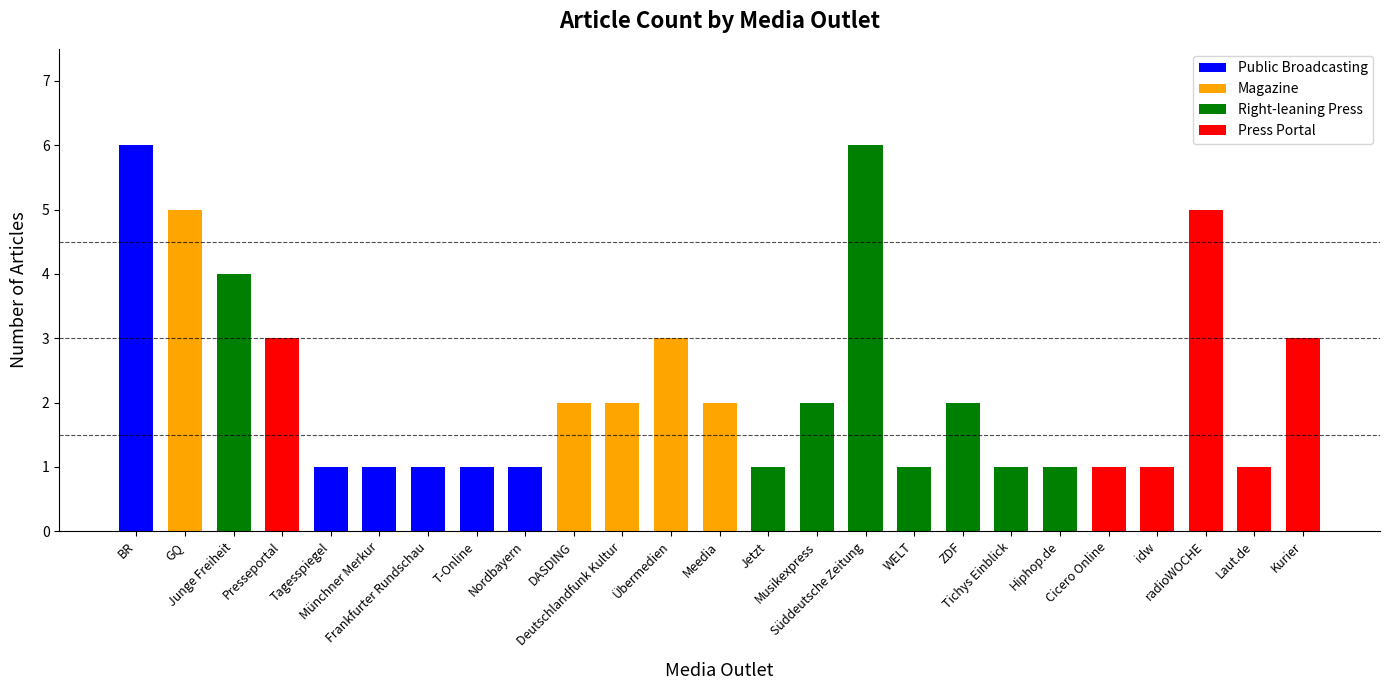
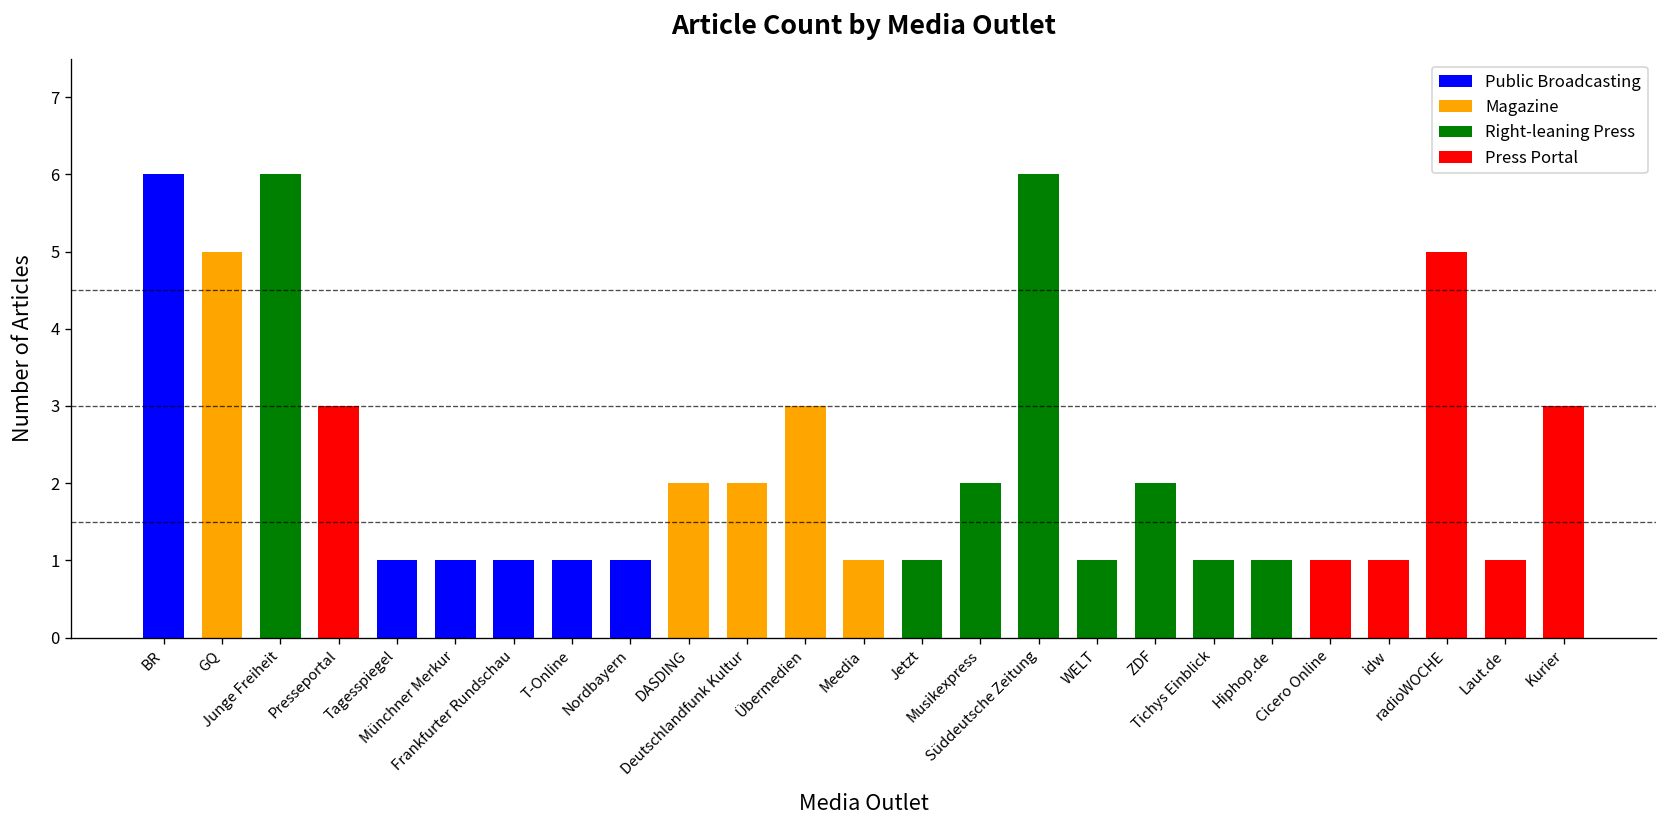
  {
    "Magazine": {
      "GQ": 5,
      "DASDING": 2,
      "Deutschlandfunk Kultur": 2,
      "Übermedien": 3,
-     "Meedia": 2
+     "Meedia": 1
    },
    "Right-leaning Press": {
-     "Junge Freiheit": 4,
+     "Junge Freiheit": 6,
      "Jetzt": 1,
      "Musikexpress": 2,
      "Süddeutsche Zeitung": 6,
      "WELT": 1,
      "ZDF": 2,
      "Tichys Einblick": 1,
      "Hiphop.de": 1
    },
    "Press Portal": {
      "Presseportal": 3,
      "Cicero Online": 1,
      "idw": 1,
      "radioWOCHE": 5,
      "Laut.de": 1,
      "Kurier": 3
    }
  }
